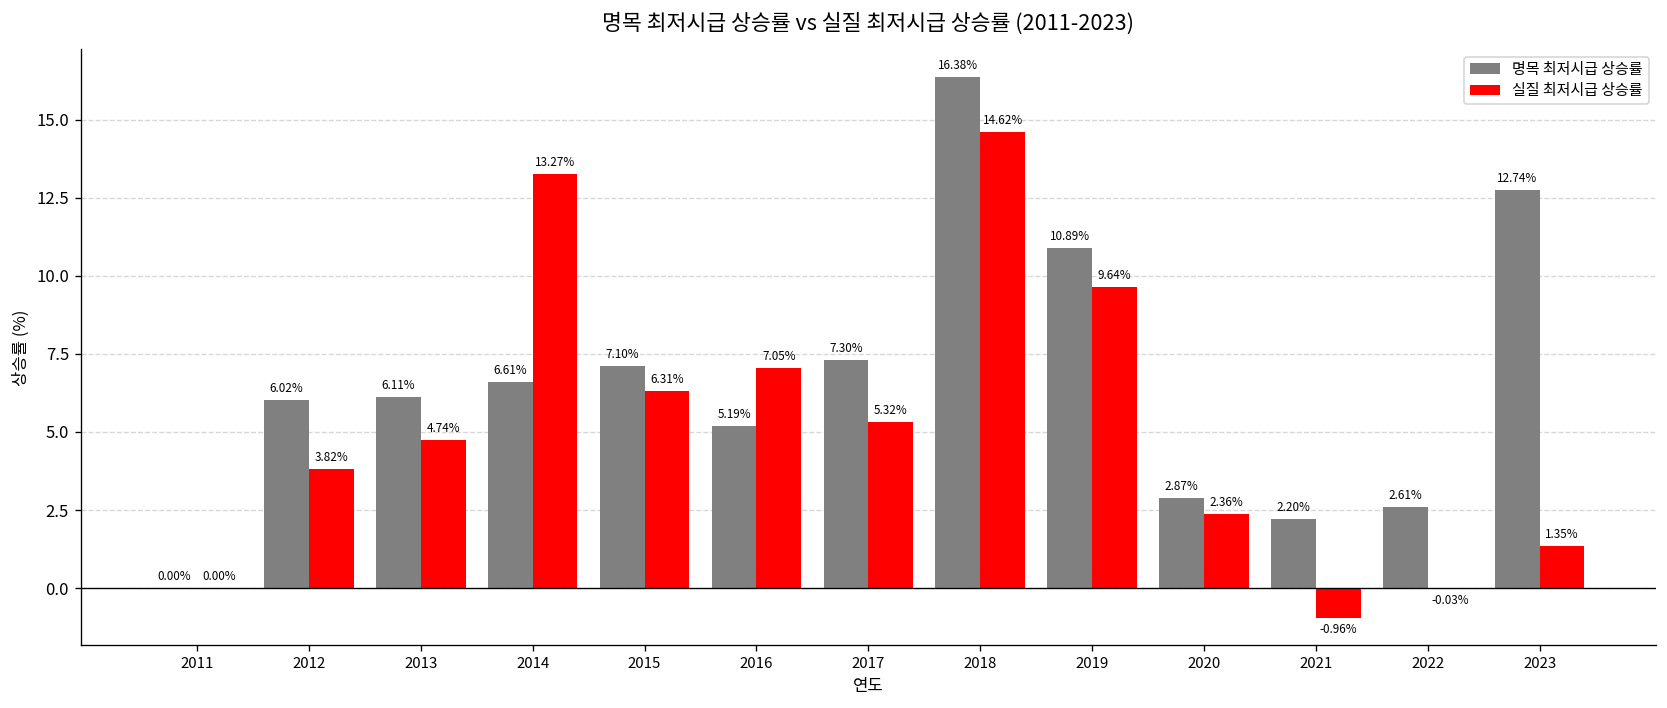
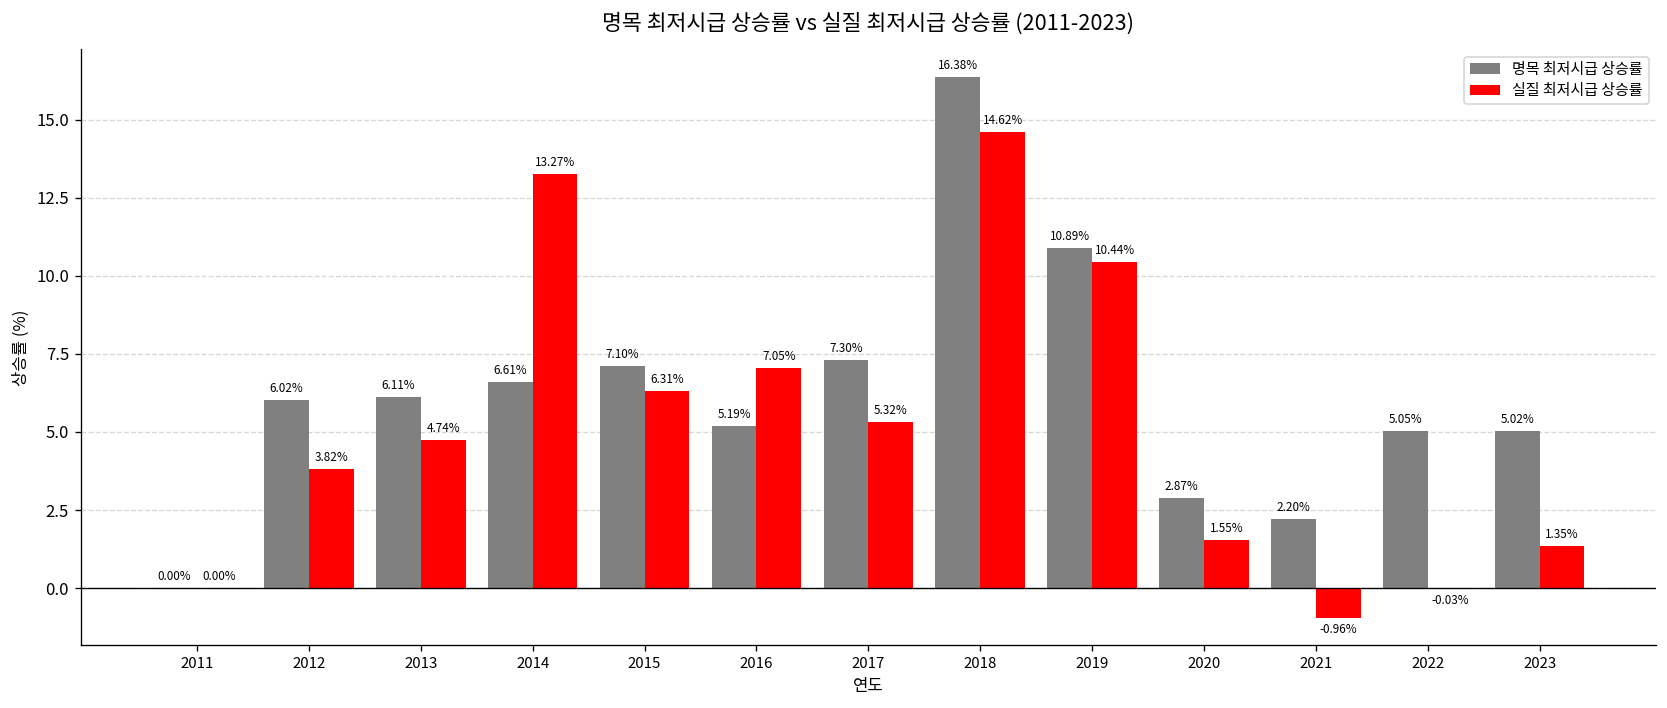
  {
    "명목 최저시급 상승률": {
      "2011": "0.00%",
      "2012": "6.02%",
      "2013": "6.11%",
      "2014": "6.61%",
      "2015": "7.10%",
      "2016": "5.19%",
      "2017": "7.30%",
      "2018": "16.38%",
      "2019": "10.89%",
      "2020": "2.87%",
      "2021": "2.20%",
-     "2022": "2.61%",
-     "2023": "12.74%"
+     "2022": "5.05%",
+     "2023": "5.02%"
    },
    "실질 최저시급 상승률": {
      "2011": "0.00%",
      "2012": "3.82%",
      "2013": "4.74%",
      "2014": "13.27%",
      "2015": "6.31%",
      "2016": "7.05%",
      "2017": "5.32%",
      "2018": "14.62%",
-     "2019": "9.64%",
-     "2020": "2.36%",
+     "2019": "10.44%",
+     "2020": "1.55%",
      "2021": "-0.96%",
      "2022": "-0.03%",
      "2023": "1.35%"
    }
  }
